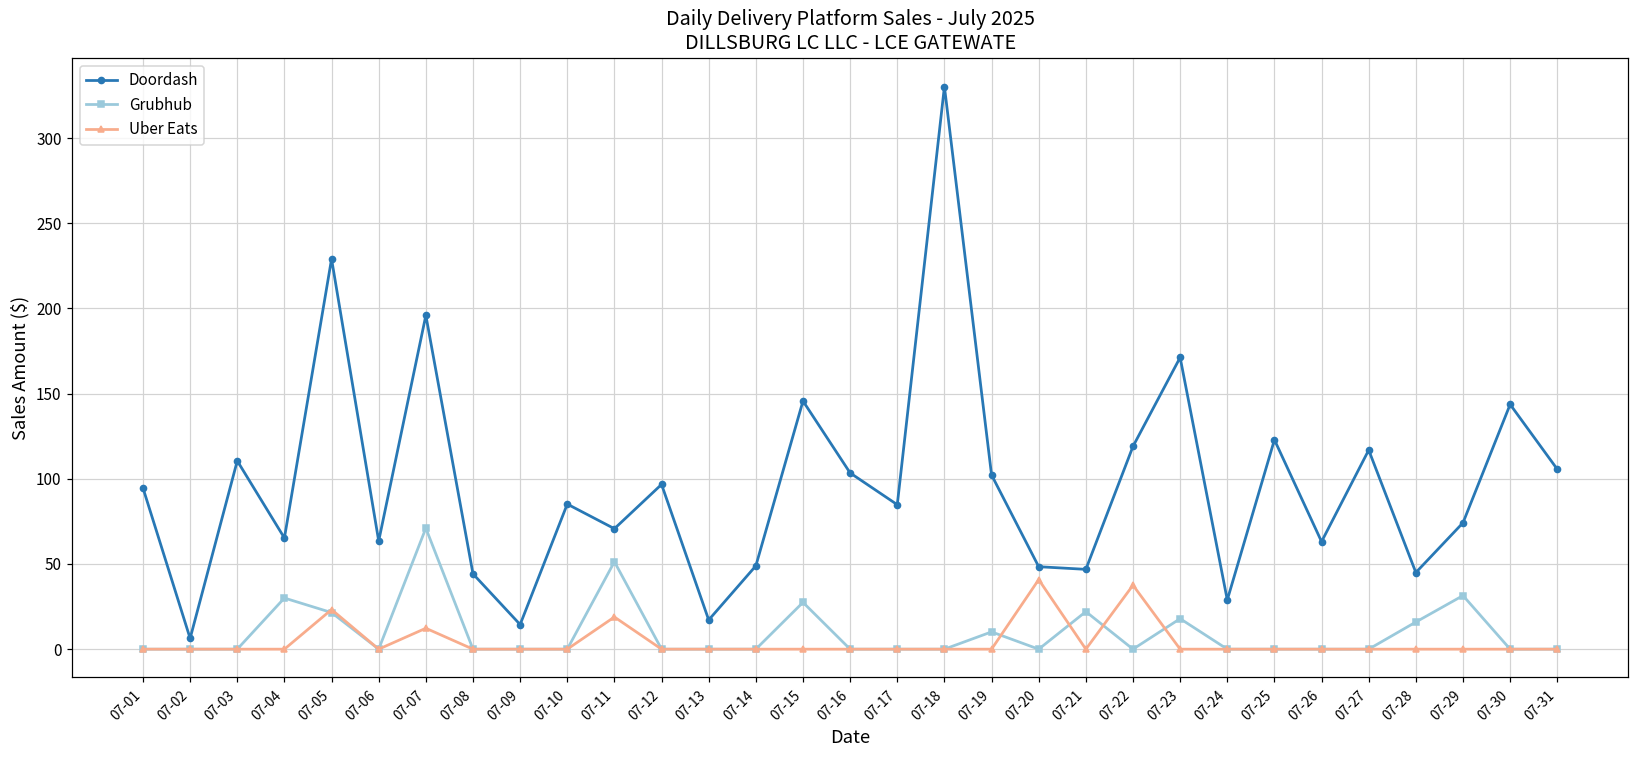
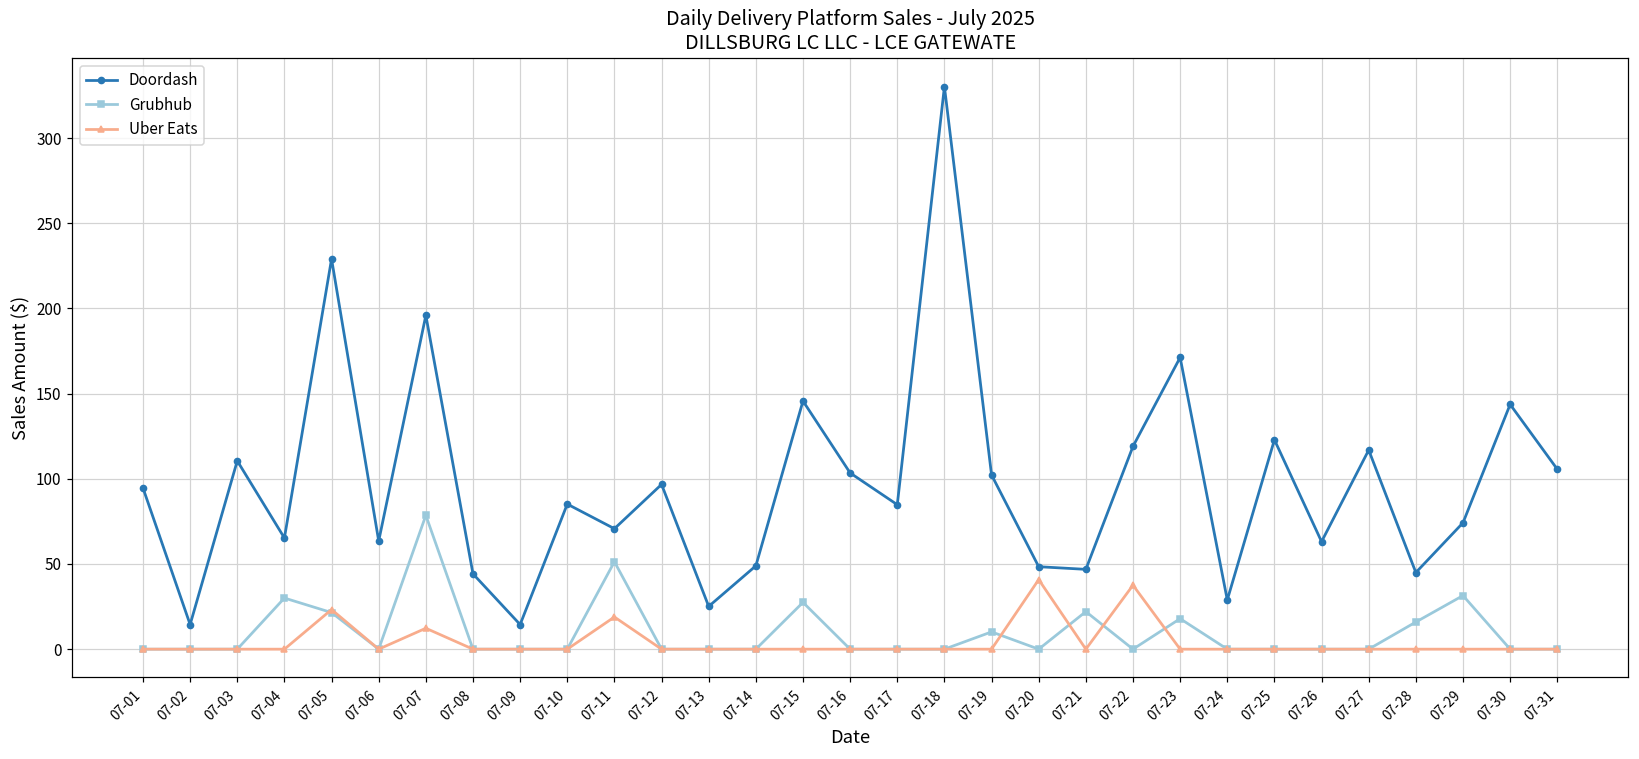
  {
    "Doordash": {
      "07-01": 95,
-     "07-02": 6,
+     "07-02": 14,
      "07-03": 111,
      "07-04": 65,
      "07-05": 229,
      "07-06": 63,
      "07-07": 196,
      "07-08": 44,
      "07-09": 14,
      "07-10": 85,
      "07-11": 71,
      "07-12": 97,
-     "07-13": 17,
+     "07-13": 25,
      "07-14": 49,
      "07-15": 146,
      "07-16": 103,
      "07-17": 85,
      "07-18": 330,
      "07-19": 102,
      "07-20": 48,
      "07-21": 47,
      "07-22": 119,
      "07-23": 171,
      "07-24": 29,
      "07-25": 123,
      "07-26": 63,
      "07-27": 117,
      "07-28": 45,
      "07-29": 74,
      "07-30": 144,
      "07-31": 106
    },
    "Grubhub": {
      "07-04": 30,
      "07-05": 21,
-     "07-07": 71,
+     "07-07": 79,
      "07-11": 51,
      "07-15": 27,
      "07-19": 10,
      "07-20": 0,
      "07-21": 22,
      "07-22": 0,
      "07-23": 18,
      "07-28": 16,
      "07-29": 31
    },
    "Uber Eats": {
      "07-04": 0,
      "07-05": 23,
      "07-07": 12,
      "07-11": 19,
      "07-15": 0,
      "07-19": 0,
      "07-20": 41,
      "07-21": 0,
      "07-22": 38,
      "07-23": 0,
      "07-28": 0,
      "07-29": 0
    }
  }
